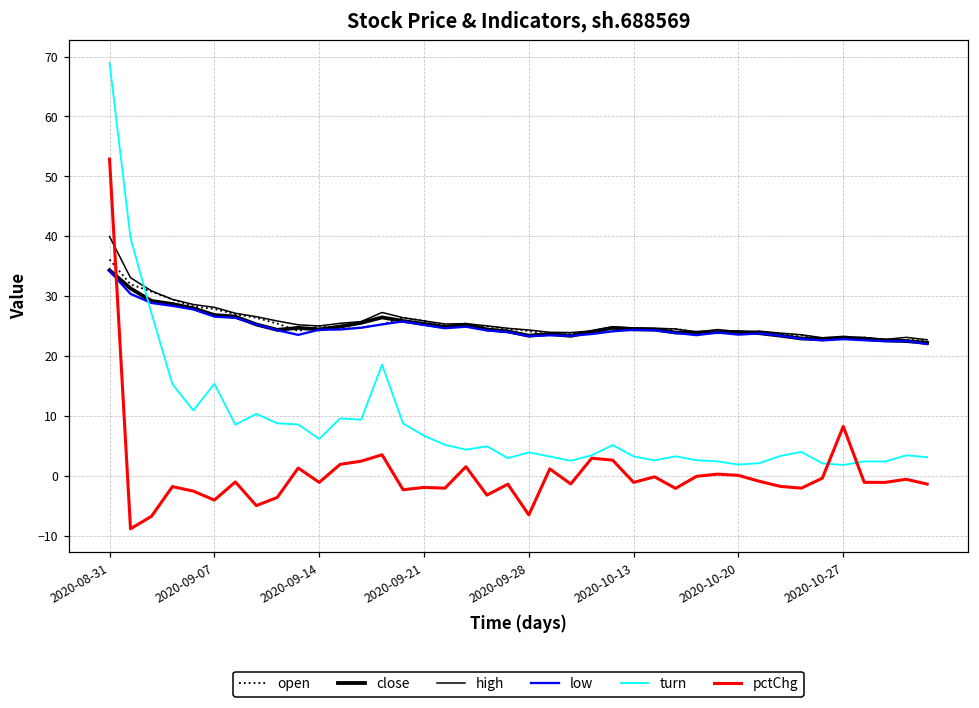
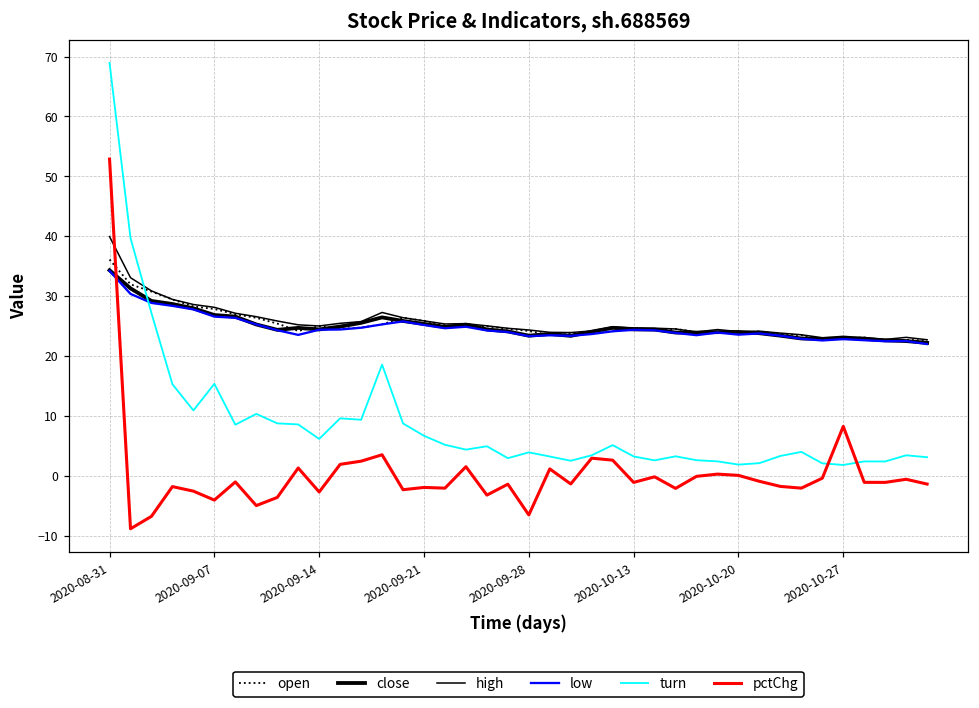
  {
    "turn": {
      "2020-08-31": 69,
      "2020-09-07": 15,
      "2020-09-14": 6,
      "2020-09-21": 7,
      "2020-09-28": 4,
      "2020-10-13": 3,
      "2020-10-20": 2,
      "2020-10-27": 2
    },
    "pctChg": {
      "2020-08-31": 53,
      "2020-09-07": -4,
-     "2020-09-14": -1,
+     "2020-09-14": -3,
      "2020-09-21": -2,
      "2020-09-28": -6,
      "2020-10-13": -1,
      "2020-10-20": 0,
      "2020-10-27": 8
    }
  }
